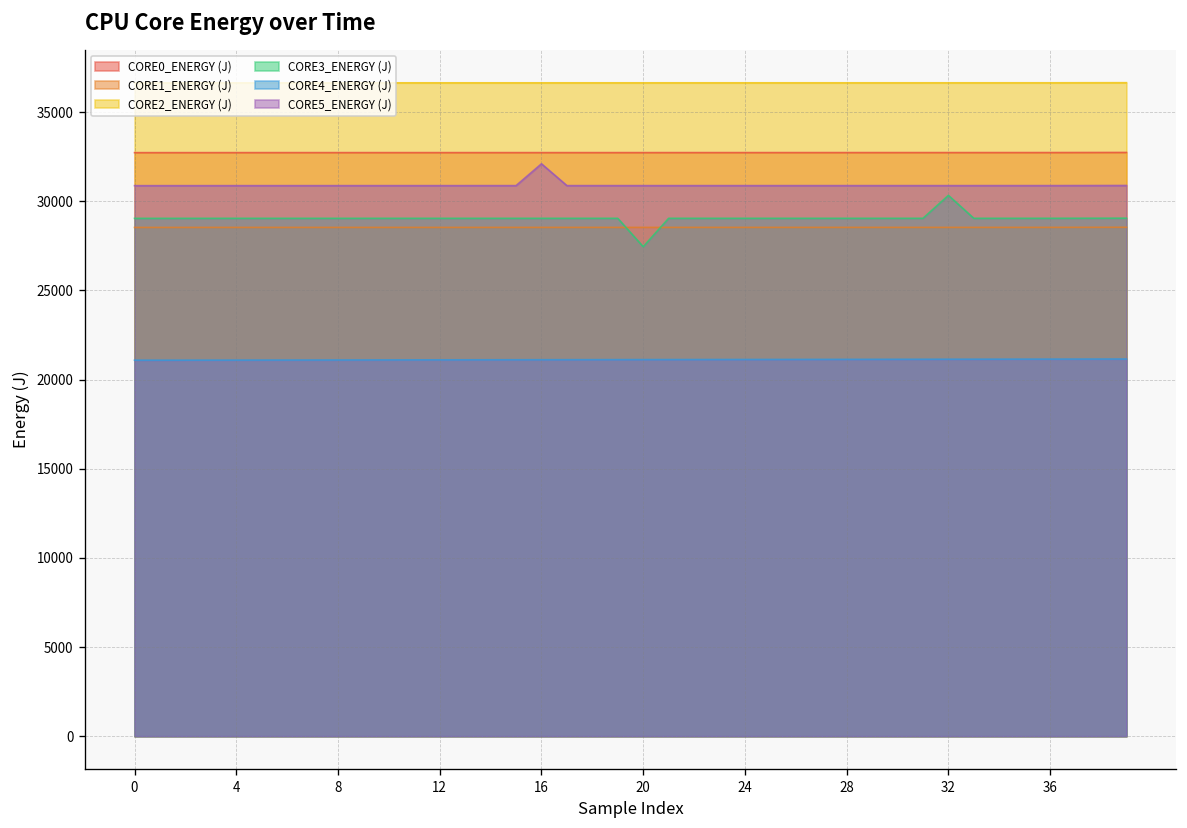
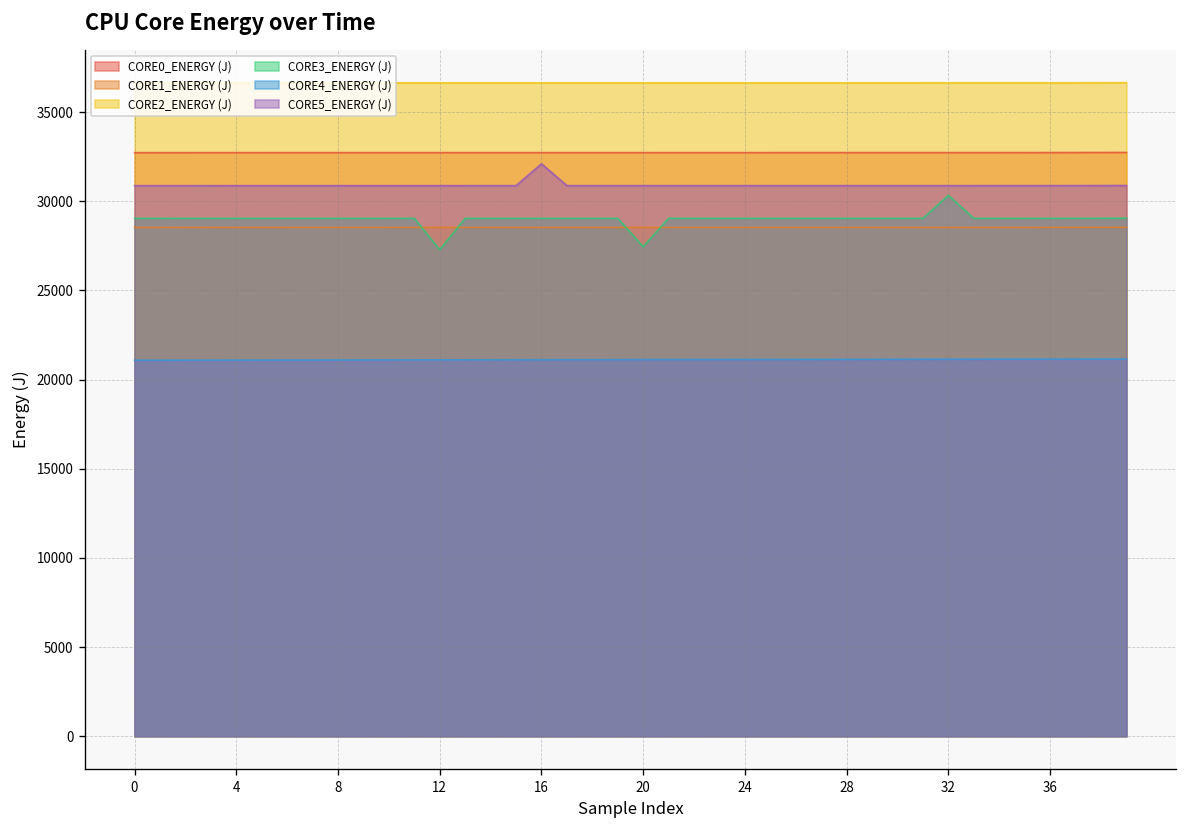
  {
    "CORE3_ENERGY (J)": {
      "0": 29000,
      "4": 29000,
      "8": 29000,
-     "12": 29000,
+     "12": 27300,
      "16": 29000,
      "20": 27500,
      "24": 29000,
      "28": 29000,
      "32": 30300,
      "36": 29000
    },
    "CORE4_ENERGY (J)": {
      "0": 21100,
      "4": 21100,
      "8": 21100,
      "12": 21100,
      "16": 21100,
      "20": 21100,
      "24": 21100,
      "28": 21100,
      "32": 21100,
      "36": 21100
    },
    "CORE5_ENERGY (J)": {
      "0": 30900,
      "4": 30900,
      "8": 30900,
      "12": 30900,
      "16": 32100,
      "20": 30900,
      "24": 30900,
      "28": 30900,
      "32": 30900,
      "36": 30900
    }
  }
